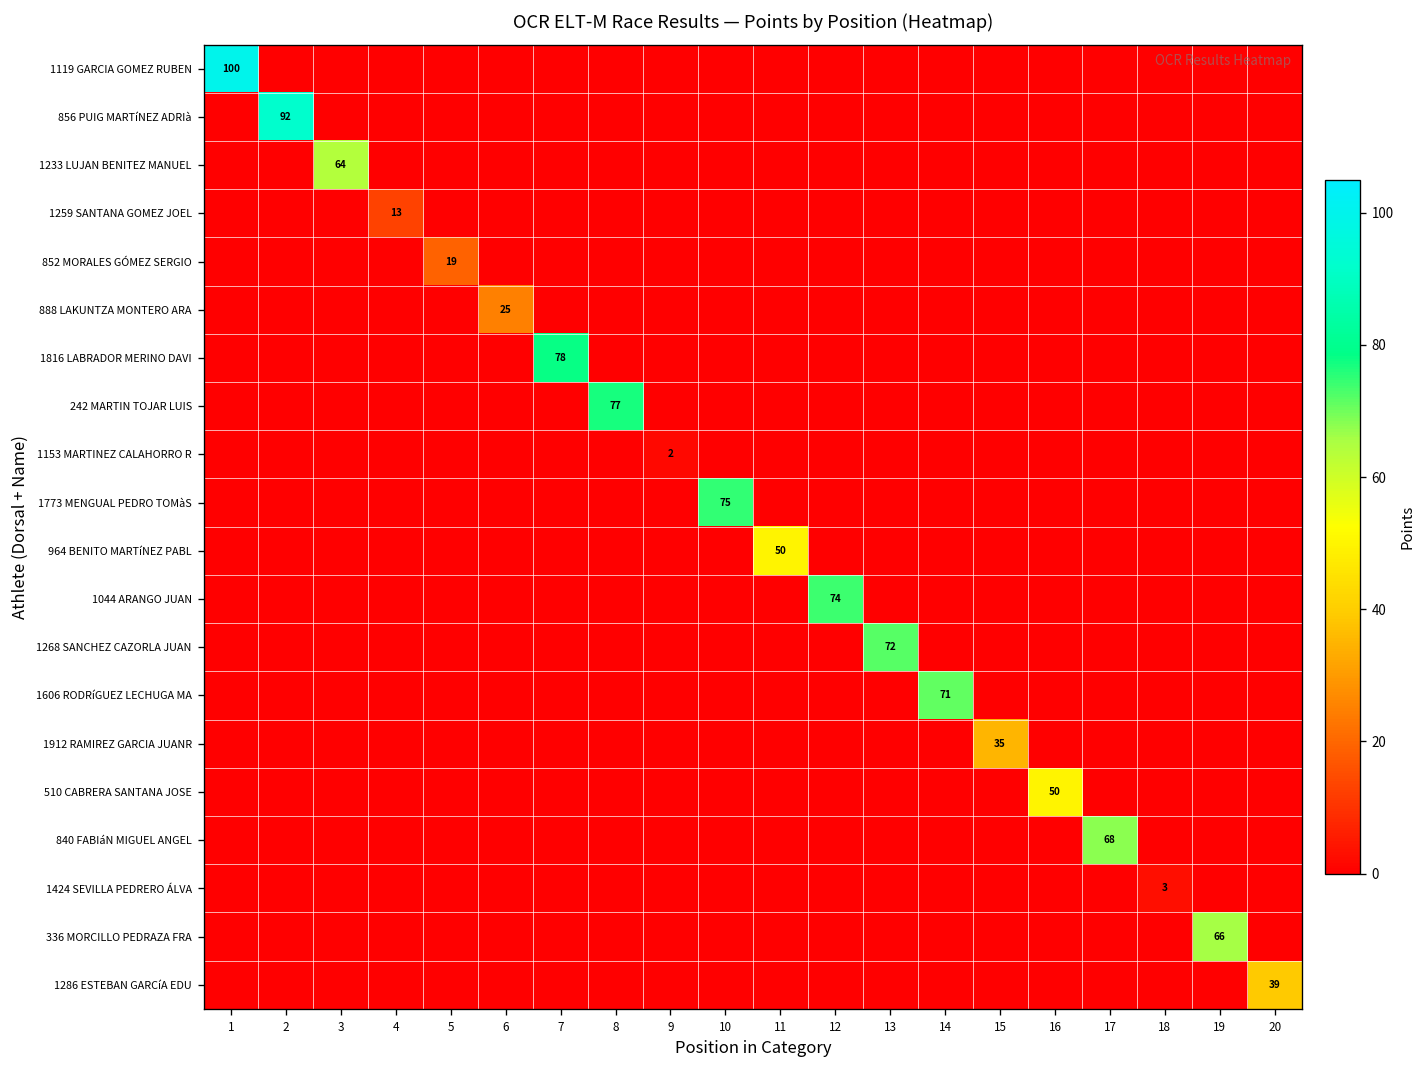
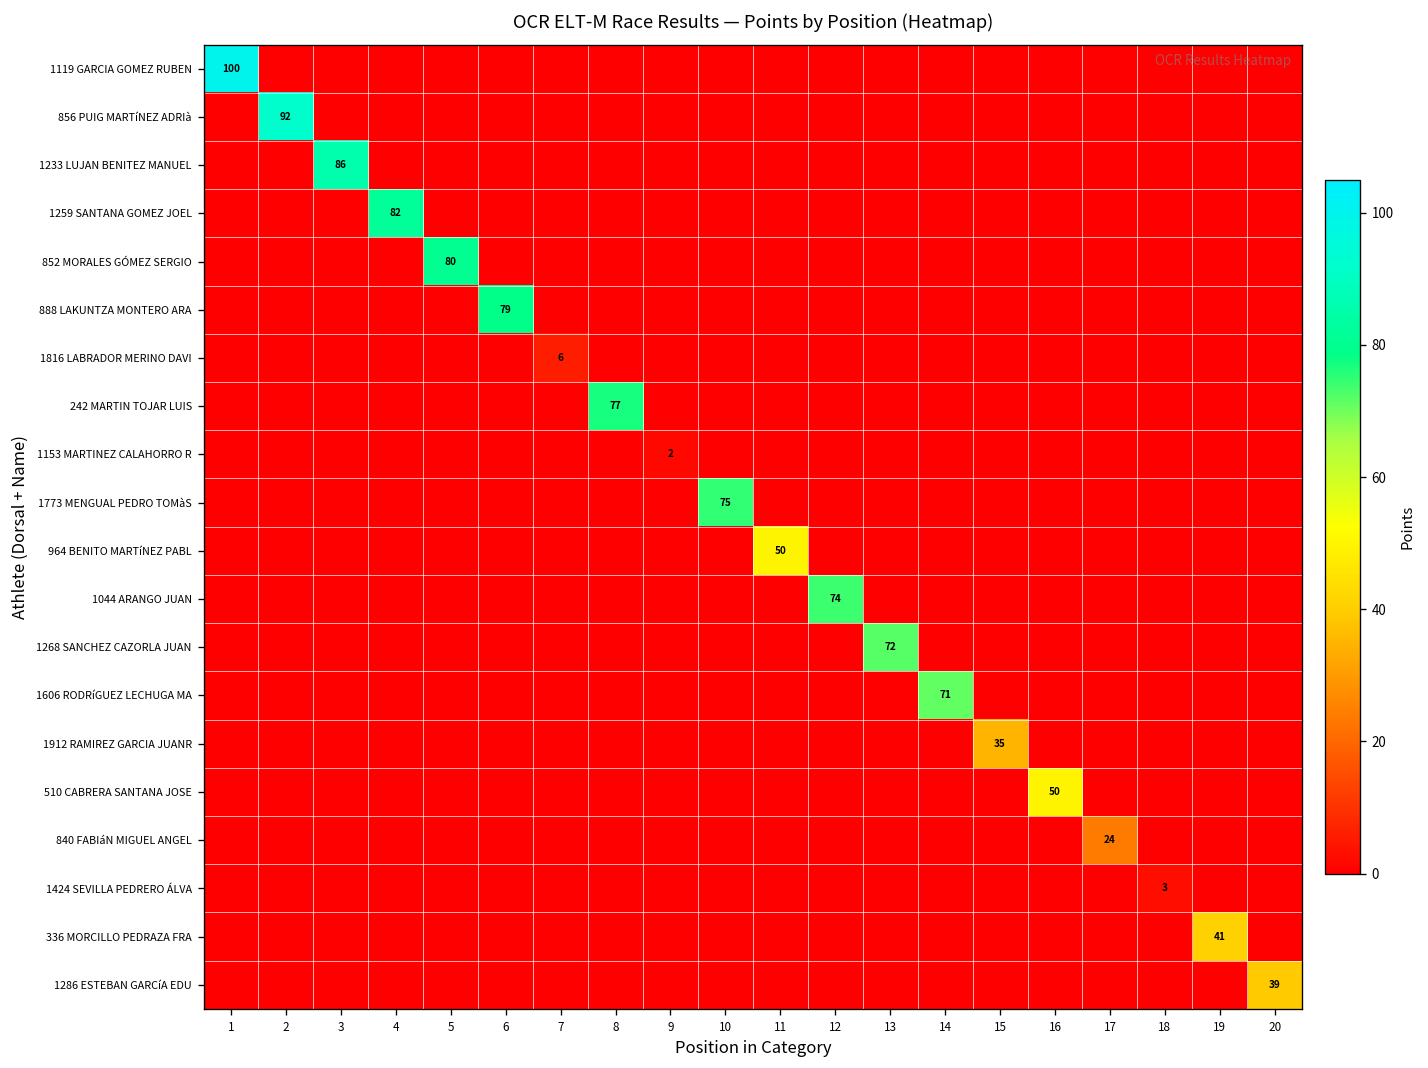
  {
    "1119 GARCIA GOMEZ RUBEN": {
      "1": 100
    },
    "856 PUIG MARTíNEZ ADRIà": {
      "2": 92
    },
    "1233 LUJAN BENITEZ MANUEL": {
-     "3": 64
+     "3": 86
    },
    "1259 SANTANA GOMEZ JOEL": {
-     "4": 13
+     "4": 82
    },
    "852 MORALES GÓMEZ SERGIO": {
-     "5": 19
+     "5": 80
    },
    "888 LAKUNTZA MONTERO ARA": {
-     "6": 25
+     "6": 79
    },
    "1816 LABRADOR MERINO DAVI": {
-     "7": 78
+     "7": 6
    },
    "242 MARTIN TOJAR LUIS": {
      "8": 77
    },
    "1153 MARTINEZ CALAHORRO R": {
      "9": 2
    },
    "1773 MENGUAL PEDRO TOMàS": {
      "10": 75
    },
    "964 BENITO MARTíNEZ PABL": {
      "11": 50
    },
    "1044 ARANGO JUAN": {
      "12": 74
    },
    "1268 SANCHEZ CAZORLA JUAN": {
      "13": 72
    },
    "1606 RODRíGUEZ LECHUGA MA": {
      "14": 71
    },
    "1912 RAMIREZ GARCIA JUANR": {
      "15": 35
    },
    "510 CABRERA SANTANA JOSE": {
      "16": 50
    },
    "840 FABIáN MIGUEL ANGEL": {
-     "17": 68
+     "17": 24
    },
    "1424 SEVILLA PEDRERO ÁLVA": {
      "18": 3
    },
    "336 MORCILLO PEDRAZA FRA": {
-     "19": 66
+     "19": 41
    },
    "1286 ESTEBAN GARCíA EDU": {
      "20": 39
    }
  }
